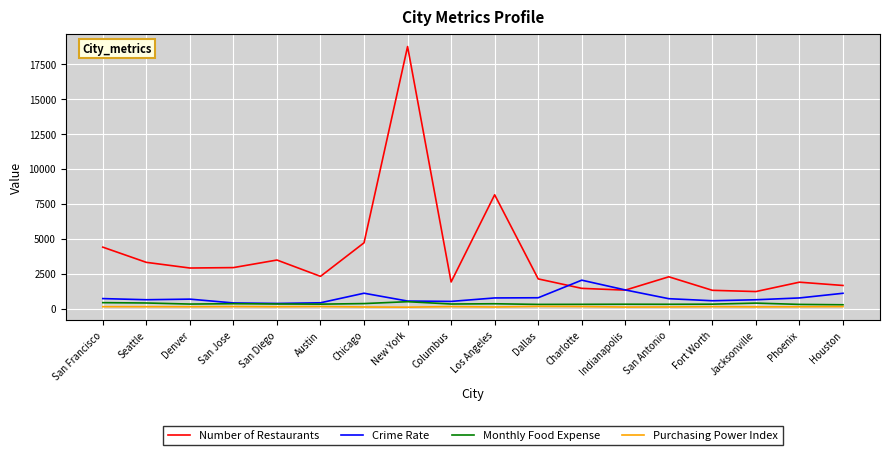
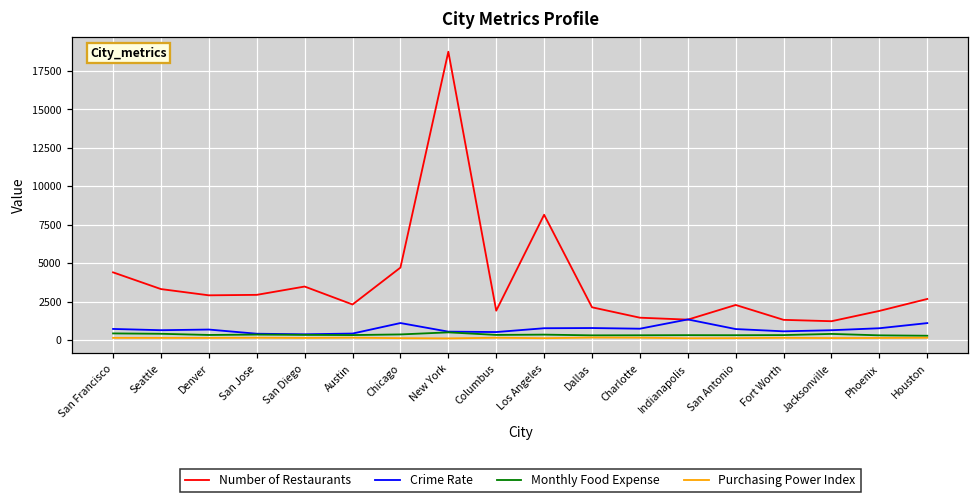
  {
    "Number of Restaurants": {
      "San Francisco": 4400,
      "Seattle": 3300,
      "Denver": 2900,
      "San Jose": 2900,
      "San Diego": 3500,
      "Austin": 2300,
      "Chicago": 4700,
      "New York": 18800,
      "Columbus": 1900,
      "Los Angeles": 8100,
      "Dallas": 2100,
      "Charlotte": 1400,
      "San Antonio": 2300,
      "Fort Worth": 1300,
      "Jacksonville": 1200,
      "Phoenix": 1900,
-     "Houston": 1700
+     "Houston": 2700
    },
    "Crime Rate": {
      "San Francisco": 700,
      "Seattle": 600,
      "Denver": 700,
      "Chicago": 1100,
      "Columbus": 500,
      "Los Angeles": 800,
      "Dallas": 800,
-     "Charlotte": 2000,
+     "Charlotte": 700,
      "San Antonio": 700,
      "Fort Worth": 600,
      "Jacksonville": 600,
      "Phoenix": 800,
      "Houston": 1100
    },
    "Monthly Food Expense": {
      "San Francisco": 400,
      "Seattle": 400,
      "Denver": 300,
      "Chicago": 400,
      "Columbus": 300,
      "Los Angeles": 300,
      "Indianapolis": 300,
      "San Antonio": 300,
      "Jacksonville": 400
    },
    "Purchasing Power Index": {
      "San Francisco": 100,
      "Seattle": 100,
      "Denver": 100,
      "San Jose": 100,
      "San Diego": 100,
      "Chicago": 100,
      "New York": 100,
      "Columbus": 100,
      "Los Angeles": 100,
      "Indianapolis": 100,
      "San Antonio": 100,
      "Jacksonville": 100
    }
  }
